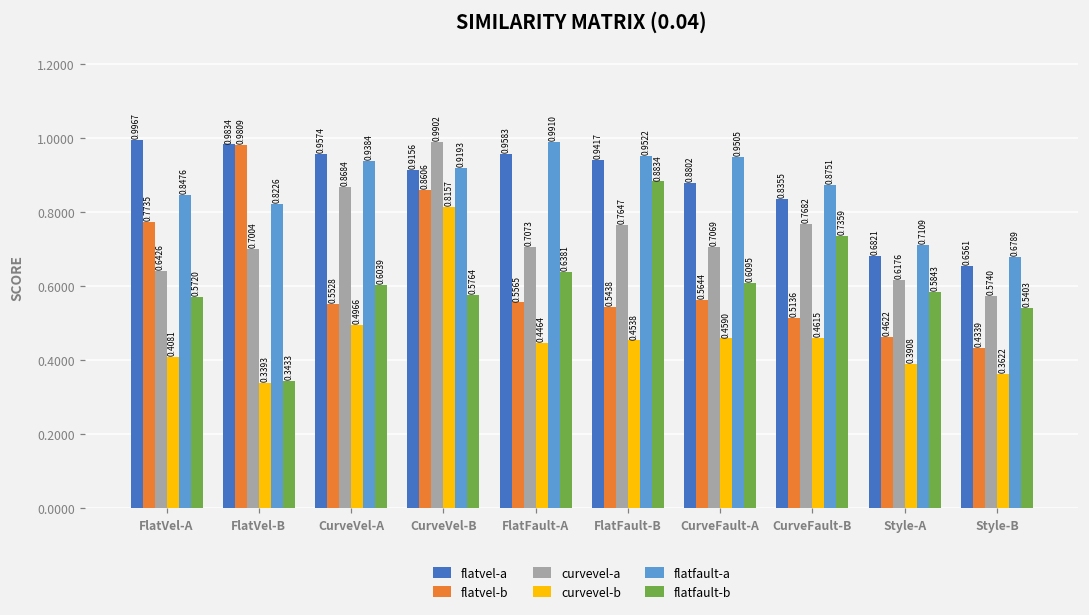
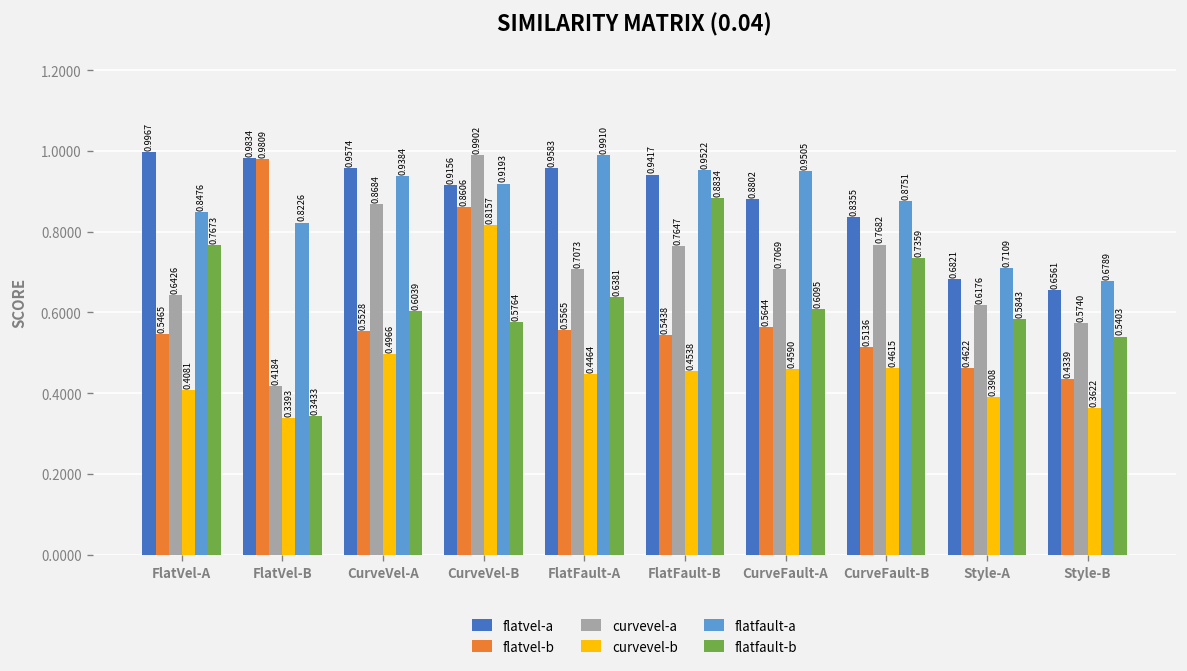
  {
    "flatvel-b": {
-     "FlatVel-A": 0.7735,
+     "FlatVel-A": 0.5465,
      "FlatVel-B": 0.9809,
      "CurveVel-A": 0.5528,
      "CurveVel-B": 0.8606,
      "FlatFault-A": 0.5565,
      "FlatFault-B": 0.5438,
      "CurveFault-A": 0.5644,
      "CurveFault-B": 0.5136,
      "Style-A": 0.4622,
      "Style-B": 0.4339
    },
    "curvevel-a": {
      "FlatVel-A": 0.6426,
-     "FlatVel-B": 0.7004,
+     "FlatVel-B": 0.4184,
      "CurveVel-A": 0.8684,
      "CurveVel-B": 0.9902,
      "FlatFault-A": 0.7073,
      "FlatFault-B": 0.7647,
      "CurveFault-A": 0.7069,
      "CurveFault-B": 0.7682,
      "Style-A": 0.6176,
      "Style-B": 0.5740
    },
    "curvevel-b": {
      "FlatVel-A": 0.4081,
      "FlatVel-B": 0.3393,
      "CurveVel-A": 0.4966,
      "CurveVel-B": 0.8157,
      "FlatFault-A": 0.4464,
      "FlatFault-B": 0.4538,
      "CurveFault-A": 0.4590,
      "CurveFault-B": 0.4615,
      "Style-A": 0.3908,
      "Style-B": 0.3622
    },
    "flatfault-b": {
-     "FlatVel-A": 0.5720,
+     "FlatVel-A": 0.7673,
      "FlatVel-B": 0.3433,
      "CurveVel-A": 0.6039,
      "CurveVel-B": 0.5764,
      "FlatFault-A": 0.6381,
      "FlatFault-B": 0.8834,
      "CurveFault-A": 0.6095,
      "CurveFault-B": 0.7359,
      "Style-A": 0.5843,
      "Style-B": 0.5403
    }
  }
